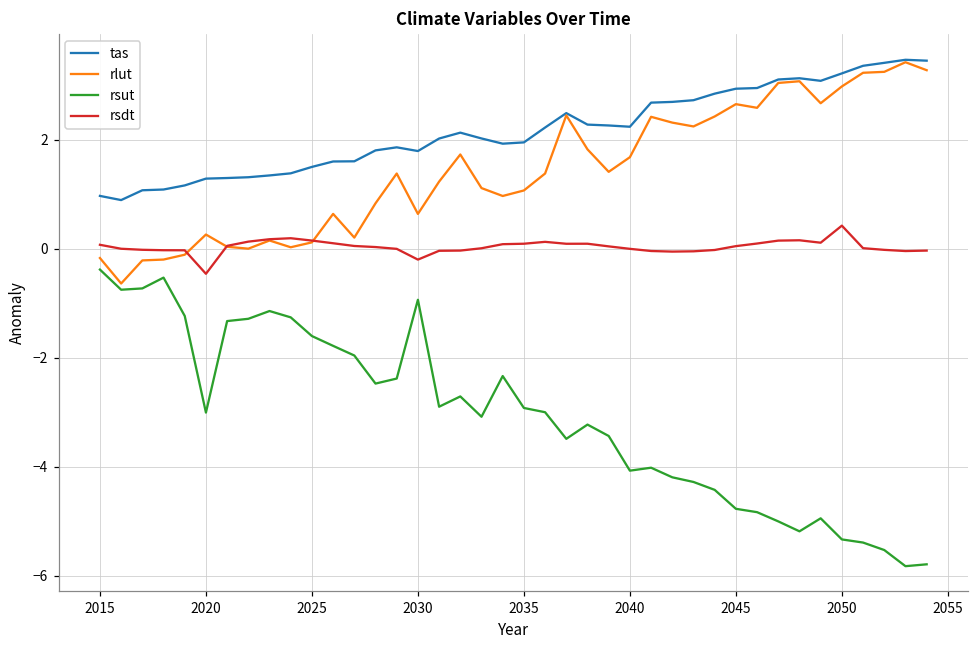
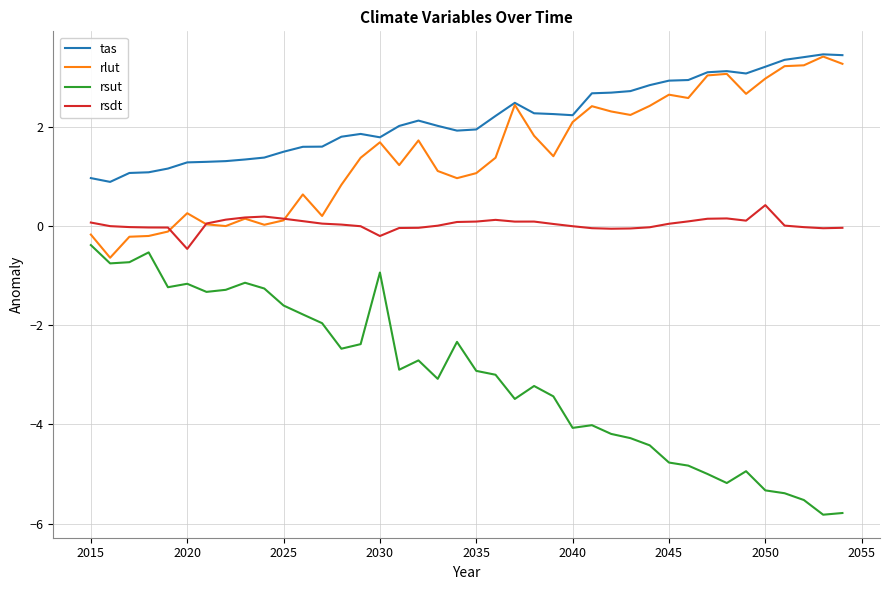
  {
    "tas": {
      "2015": 1.0,
      "2020": 1.3,
      "2025": 1.5,
      "2030": 1.8,
      "2035": 2.0,
      "2040": 2.2,
      "2045": 2.9,
      "2050": 3.2
    },
    "rlut": {
      "2015": -0.2,
      "2020": 0.3,
-     "2030": 0.6,
+     "2030": 1.7,
      "2035": 1.1,
-     "2040": 1.7,
+     "2040": 2.1,
      "2045": 2.7,
      "2050": 3.0
    },
    "rsut": {
      "2015": -0.4,
-     "2020": -3.0,
+     "2020": -1.2,
      "2025": -1.6,
      "2030": -0.9,
      "2035": -2.9,
      "2040": -4.1,
      "2045": -4.8,
      "2050": -5.3
    },
    "rsdt": {
      "2015": 0.1,
      "2020": -0.5,
      "2030": -0.2,
      "2035": 0.1,
      "2040": 0.0,
      "2045": 0.0,
      "2050": 0.4
    }
  }
